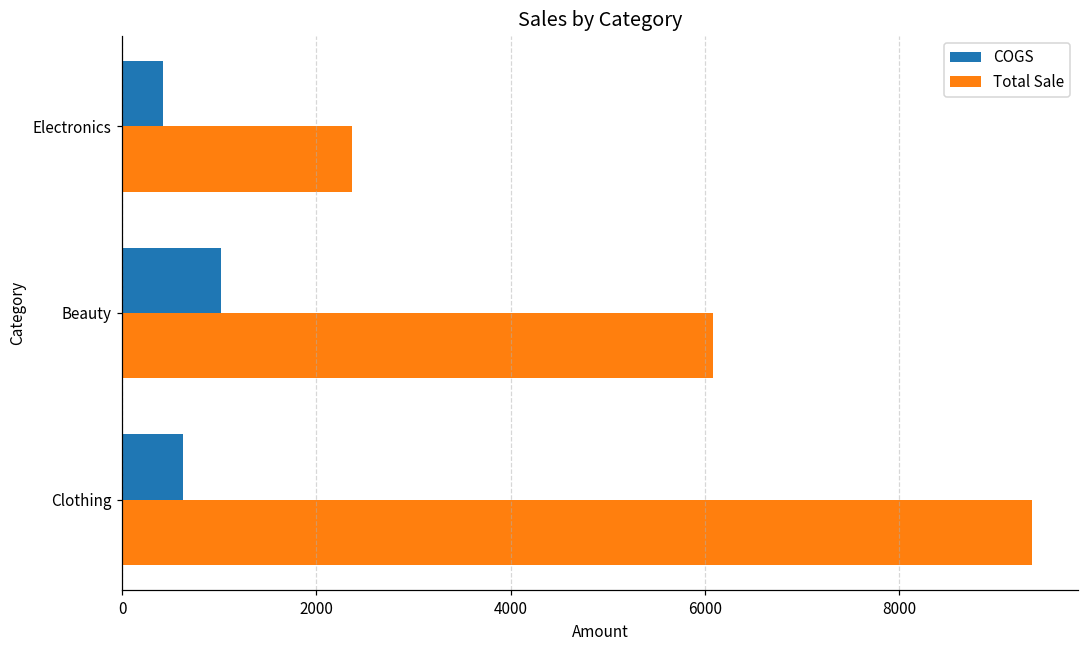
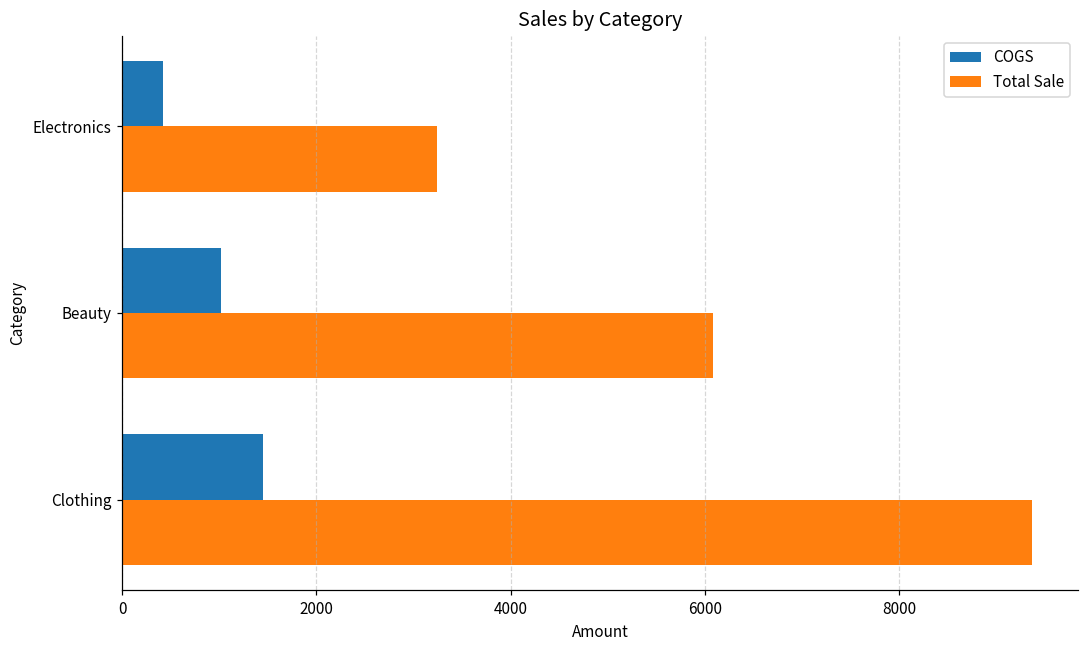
  {
    "COGS": {
      "Electronics": 400,
      "Beauty": 1000,
-     "Clothing": 600
+     "Clothing": 1500
    },
    "Total Sale": {
-     "Electronics": 2400,
+     "Electronics": 3200,
      "Beauty": 6100,
      "Clothing": 9400
    }
  }
